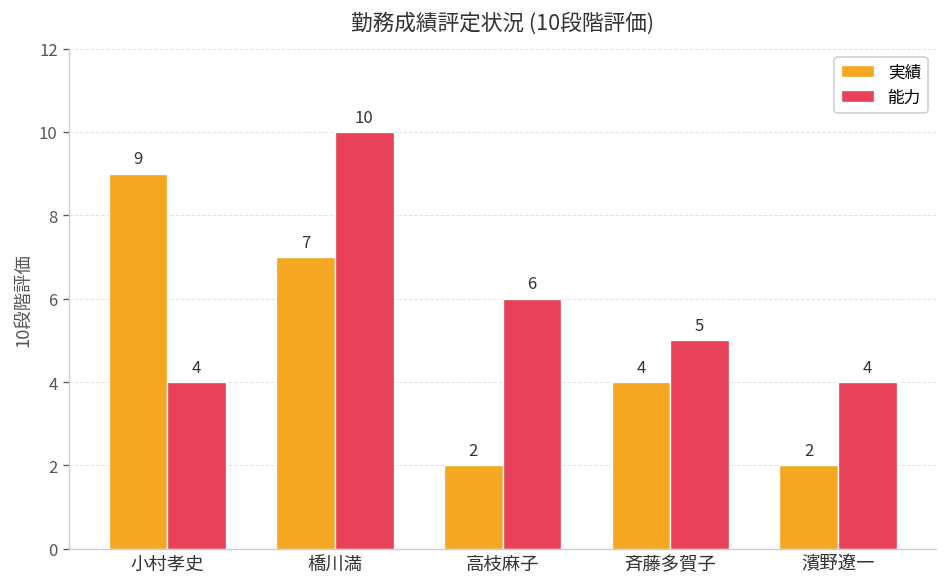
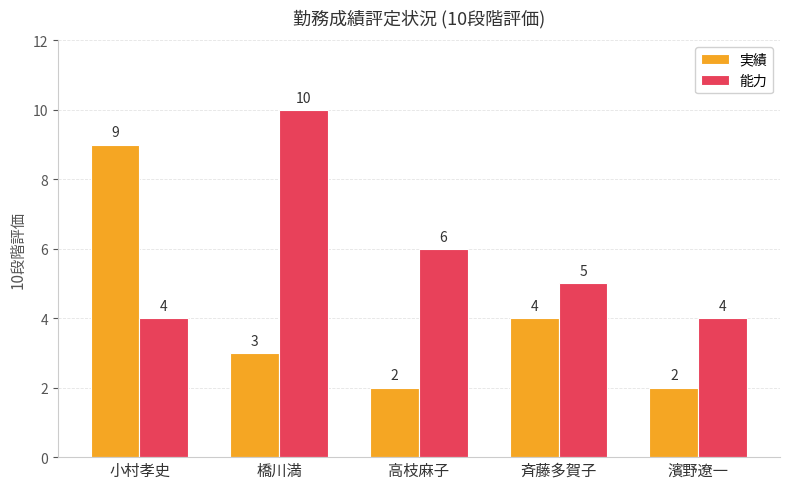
  {
    "実績": {
      "小村孝史": 9,
-     "橋川満": 7,
+     "橋川満": 3,
      "高枝麻子": 2,
      "斉藤多賀子": 4,
      "濱野遼一": 2
    },
    "能力": {
      "小村孝史": 4,
      "橋川満": 10,
      "高枝麻子": 6,
      "斉藤多賀子": 5,
      "濱野遼一": 4
    }
  }
